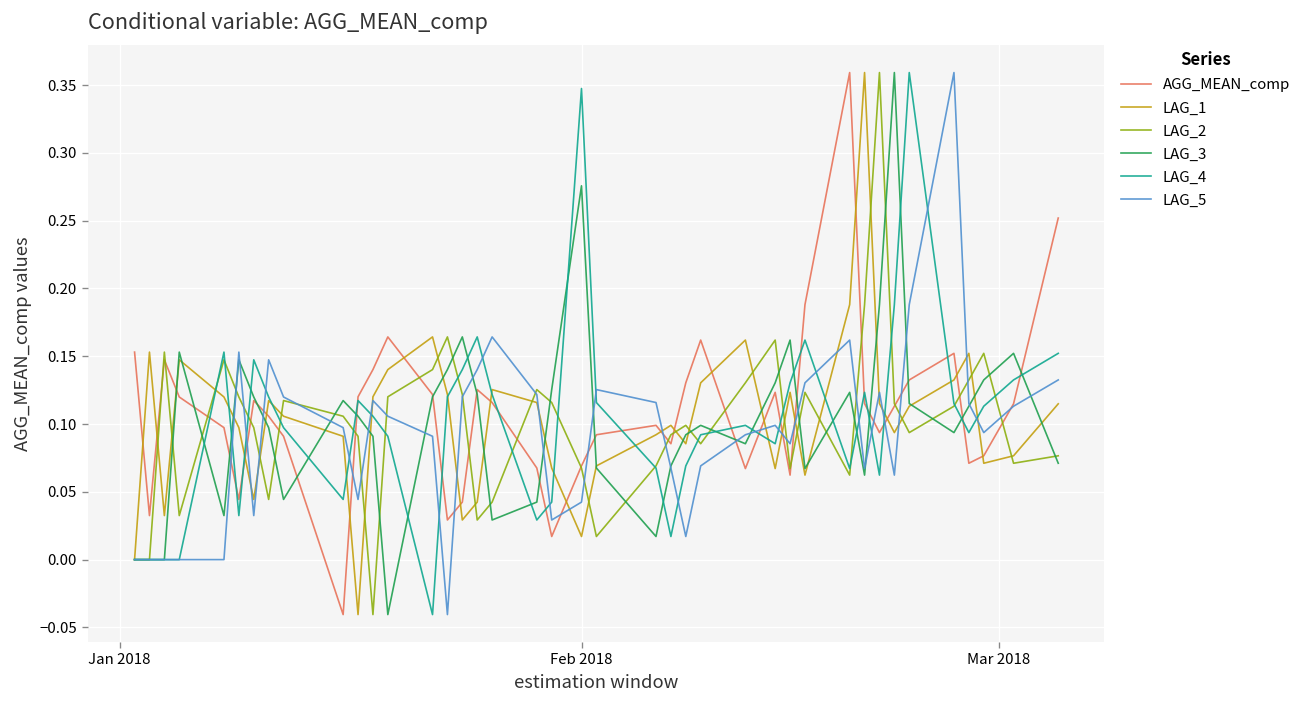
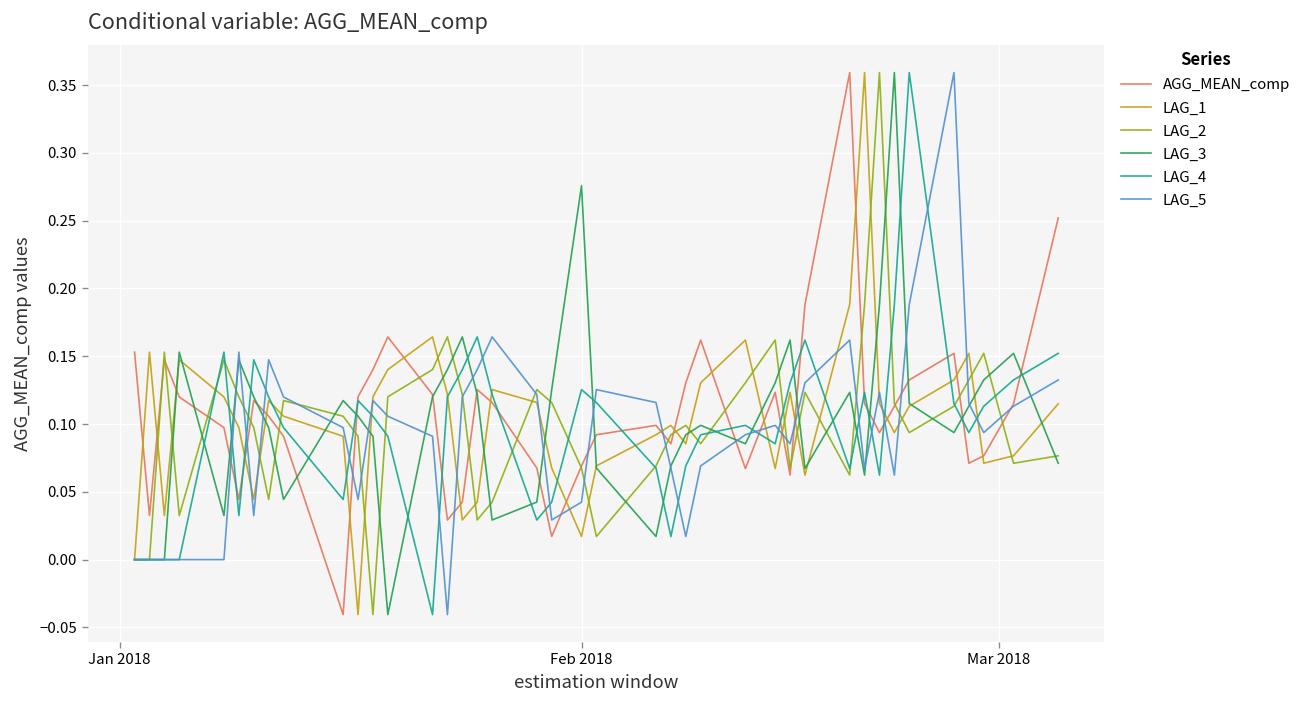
  {
    "LAG_3": {
      "Feb 2018": 0.276
    },
    "LAG_4": {
-     "Feb 2018": 0.348
+     "Feb 2018": 0.125
    },
    "LAG_5": {
      "Feb 2018": 0.042
    }
  }
